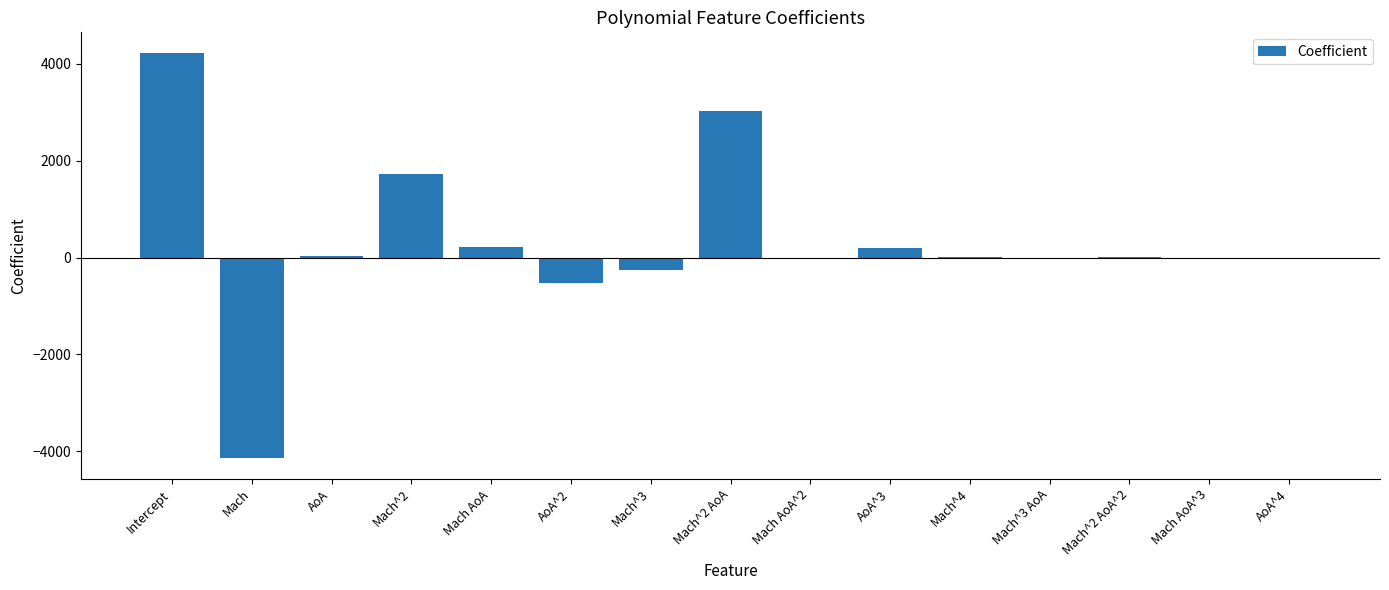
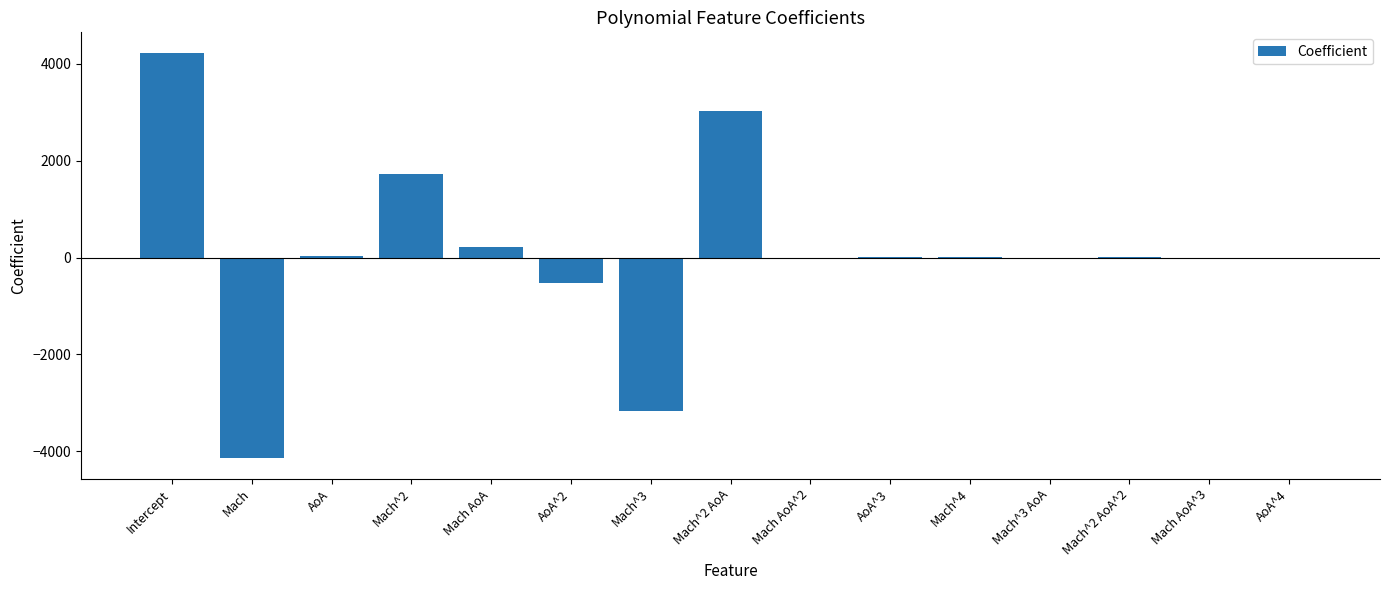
  {
    "Intercept": 4200,
    "Mach": -4100,
    "Mach^2": 1700,
    "Mach AoA": 200,
    "AoA^2": -500,
-   "Mach^3": -300,
+   "Mach^3": -3200,
    "Mach^2 AoA": 3000,
-   "AoA^3": 200
+   "AoA^3": 0
  }
